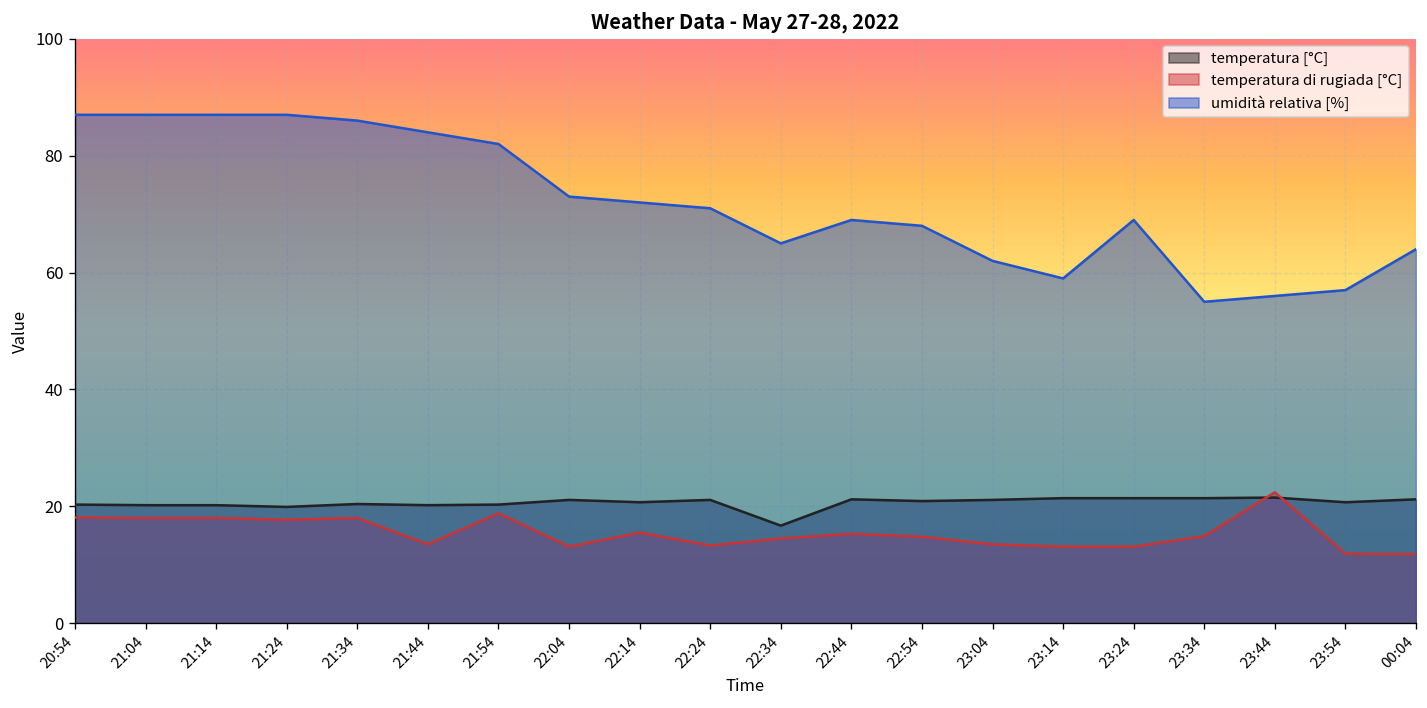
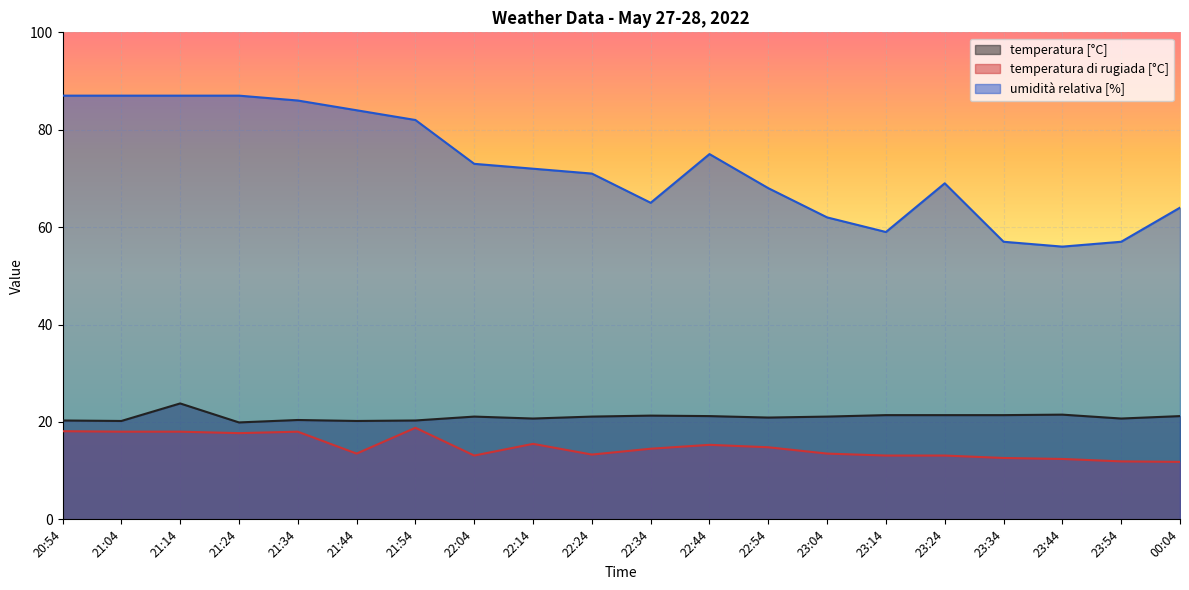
  {
    "temperatura [°C]": {
      "20:54": 20,
      "21:04": 20,
-     "21:14": 20,
+     "21:14": 24,
      "21:24": 20,
      "21:34": 20,
      "21:44": 20,
      "21:54": 20,
      "22:04": 21,
      "22:14": 21,
      "22:24": 21,
-     "22:34": 17,
+     "22:34": 21,
      "22:44": 21,
      "22:54": 21,
      "23:04": 21,
      "23:14": 21,
      "23:24": 21,
      "23:34": 21,
      "23:44": 22,
      "23:54": 21,
      "00:04": 21
    },
    "temperatura di rugiada [°C]": {
      "20:54": 18,
      "21:04": 18,
      "21:14": 18,
      "21:24": 18,
      "21:34": 18,
      "21:44": 14,
      "21:54": 19,
      "22:04": 13,
      "22:14": 16,
      "22:24": 13,
      "22:34": 15,
      "22:44": 15,
      "22:54": 15,
      "23:04": 14,
      "23:14": 13,
      "23:24": 13,
-     "23:34": 15,
-     "23:44": 22,
+     "23:34": 13,
+     "23:44": 12,
      "23:54": 12,
      "00:04": 12
    },
    "umidità relativa [%]": {
      "20:54": 87,
      "21:04": 87,
      "21:14": 87,
      "21:24": 87,
      "21:34": 86,
      "21:44": 84,
      "21:54": 82,
      "22:04": 73,
      "22:14": 72,
      "22:24": 71,
      "22:34": 65,
-     "22:44": 69,
+     "22:44": 75,
      "22:54": 68,
      "23:04": 62,
      "23:14": 59,
      "23:24": 69,
-     "23:34": 55,
+     "23:34": 57,
      "23:44": 56,
      "23:54": 57,
      "00:04": 64
    }
  }
